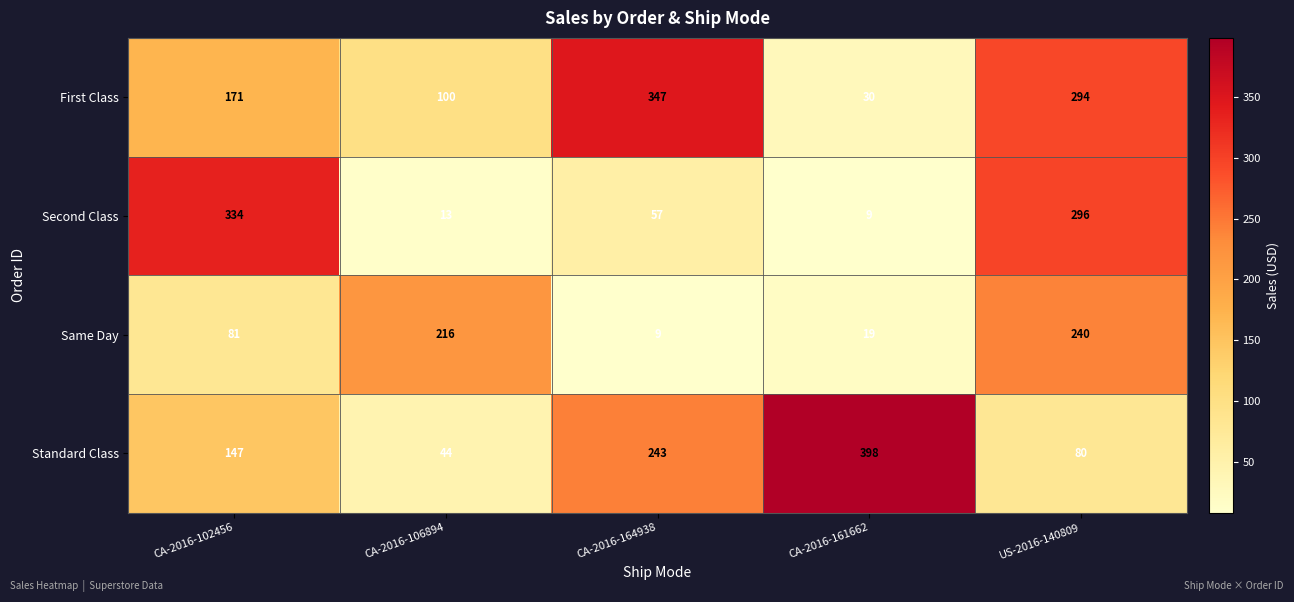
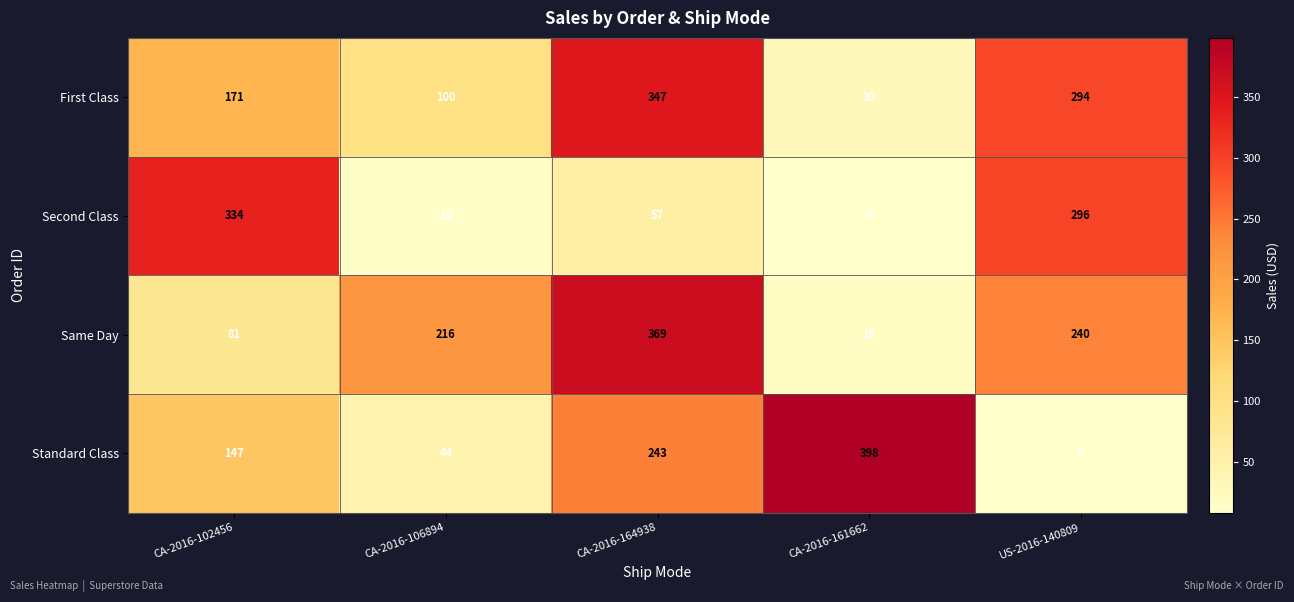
  {
    "First Class": {
      "CA-2016-102456": 171,
      "CA-2016-106894": 100,
      "CA-2016-164938": 347,
      "CA-2016-161662": 30,
      "US-2016-140809": 294
    },
    "Second Class": {
      "CA-2016-102456": 334,
      "CA-2016-106894": 13,
      "CA-2016-164938": 57,
      "CA-2016-161662": 9,
      "US-2016-140809": 296
    },
    "Same Day": {
      "CA-2016-102456": 81,
      "CA-2016-106894": 216,
-     "CA-2016-164938": 9,
+     "CA-2016-164938": 369,
      "CA-2016-161662": 19,
      "US-2016-140809": 240
    },
    "Standard Class": {
      "CA-2016-102456": 147,
      "CA-2016-106894": 44,
      "CA-2016-164938": 243,
      "CA-2016-161662": 398,
-     "US-2016-140809": 80
+     "US-2016-140809": 9
    }
  }
